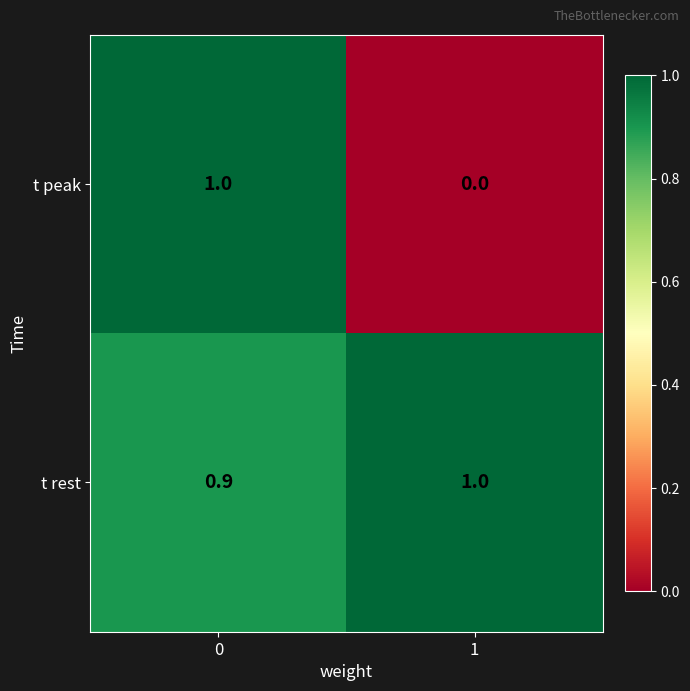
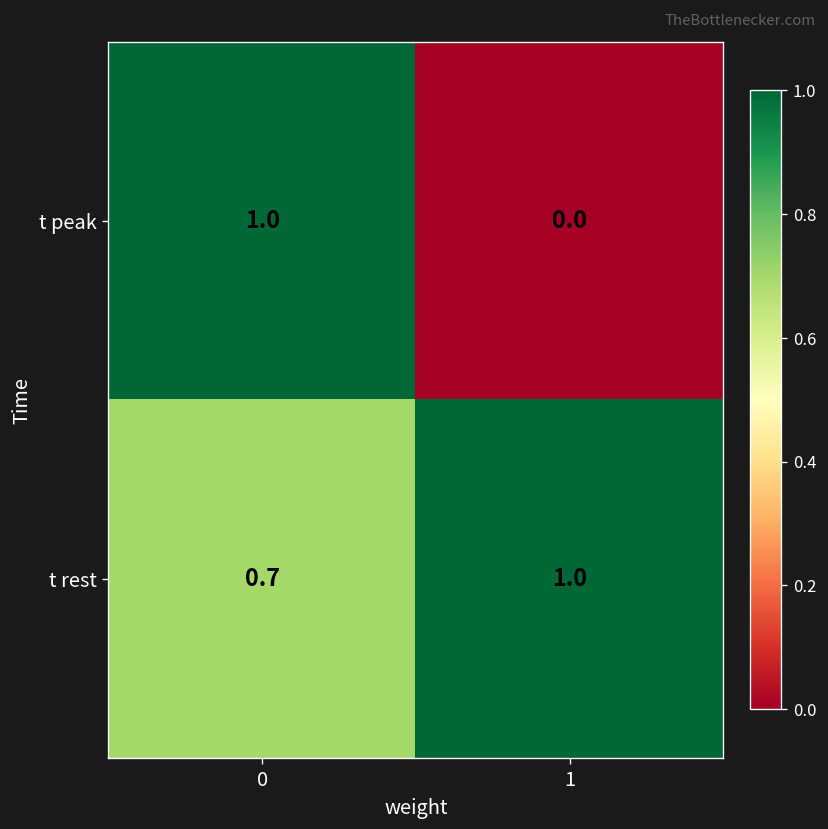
  {
    "t peak": {
      "0": 1.0,
      "1": 0.0
    },
    "t rest": {
-     "0": 0.9,
+     "0": 0.7,
      "1": 1.0
    }
  }
